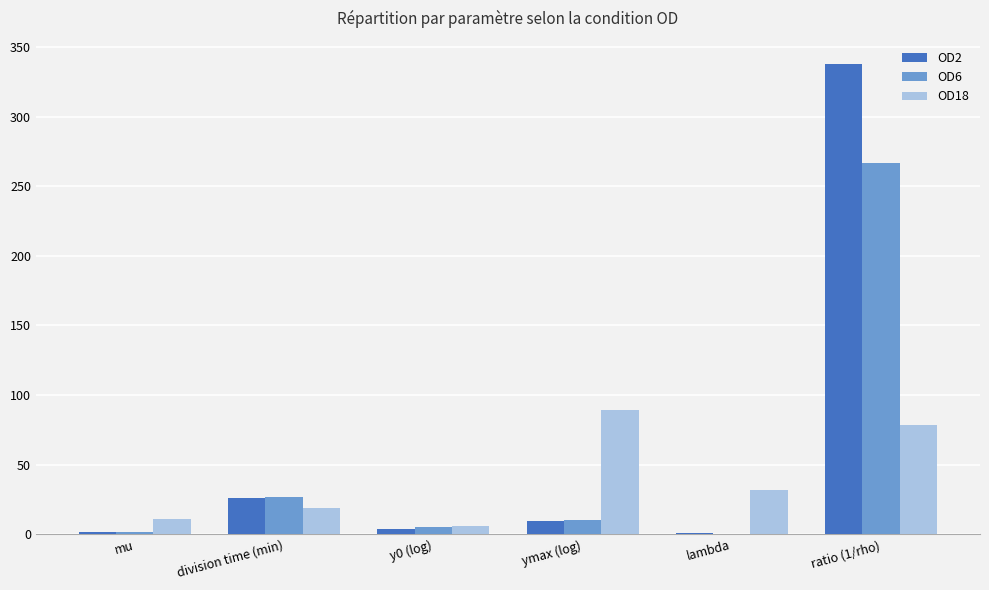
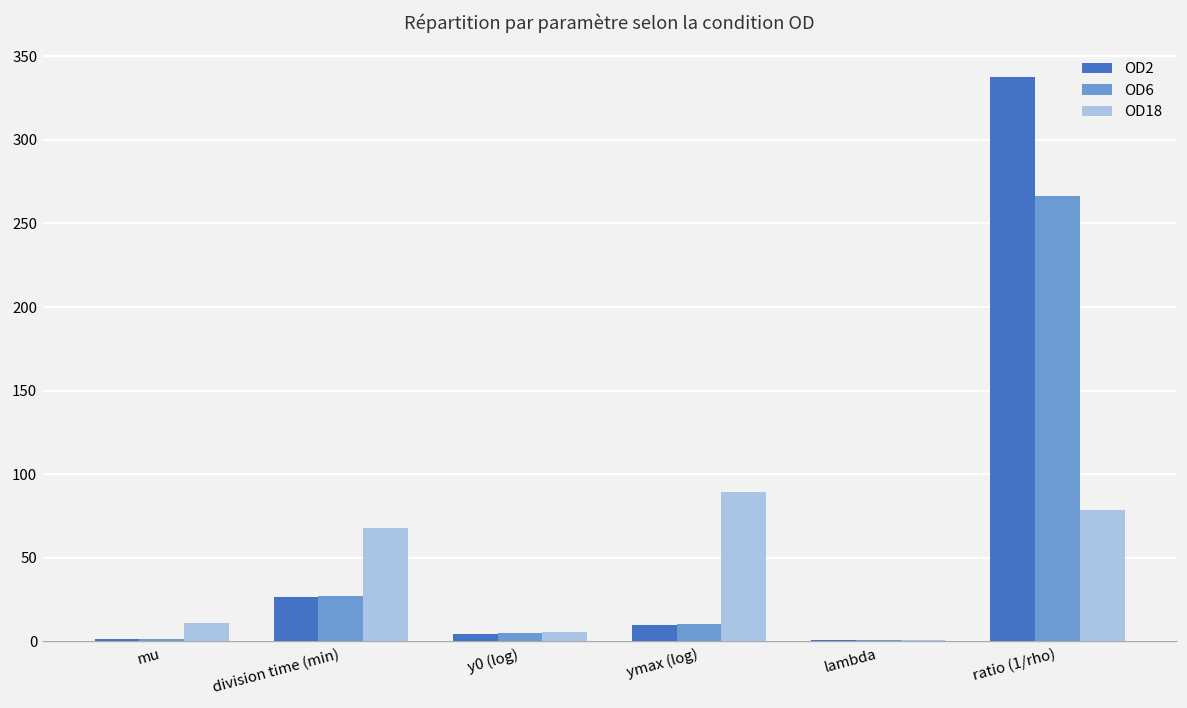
  {
    "OD18": {
      "mu": 11,
-     "division time (min)": 19,
+     "division time (min)": 68,
      "y0 (log)": 6,
      "ymax (log)": 89,
-     "lambda": 32,
+     "lambda": 1,
      "ratio (1/rho)": 79
    }
  }
